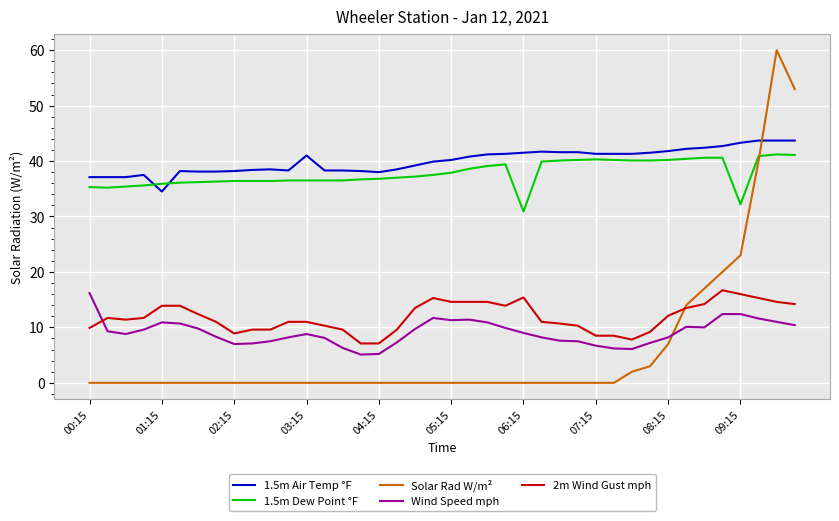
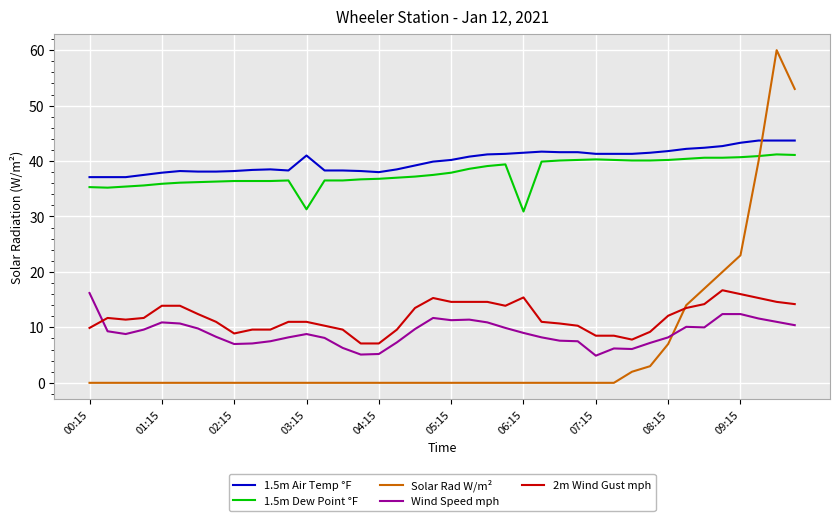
  {
    "1.5m Air Temp °F": {
      "00:15": 37,
-     "01:15": 35,
+     "01:15": 38,
      "02:15": 38,
      "03:15": 41,
      "04:15": 38,
      "05:15": 40,
      "06:15": 42,
      "07:15": 41,
      "08:15": 42,
      "09:15": 43
    },
    "1.5m Dew Point °F": {
      "00:15": 35,
      "01:15": 36,
      "02:15": 36,
-     "03:15": 37,
+     "03:15": 31,
      "04:15": 37,
      "05:15": 38,
      "06:15": 31,
      "07:15": 40,
      "08:15": 40,
-     "09:15": 32
+     "09:15": 41
    },
    "Solar Rad W/m²": {
      "00:15": 0,
      "01:15": 0,
      "02:15": 0,
      "03:15": 0,
      "04:15": 0,
      "05:15": 0,
      "06:15": 0,
      "07:15": 0,
      "08:15": 7,
      "09:15": 23
    },
    "Wind Speed mph": {
      "00:15": 16,
      "01:15": 11,
      "02:15": 7,
      "03:15": 9,
      "04:15": 5,
      "05:15": 11,
      "06:15": 9,
-     "07:15": 7,
+     "07:15": 5,
      "08:15": 8,
      "09:15": 12
    },
    "2m Wind Gust mph": {
      "00:15": 10,
      "01:15": 14,
      "02:15": 9,
      "03:15": 11,
      "04:15": 7,
      "05:15": 15,
      "06:15": 15,
      "07:15": 9,
      "08:15": 12,
      "09:15": 16
    }
  }
